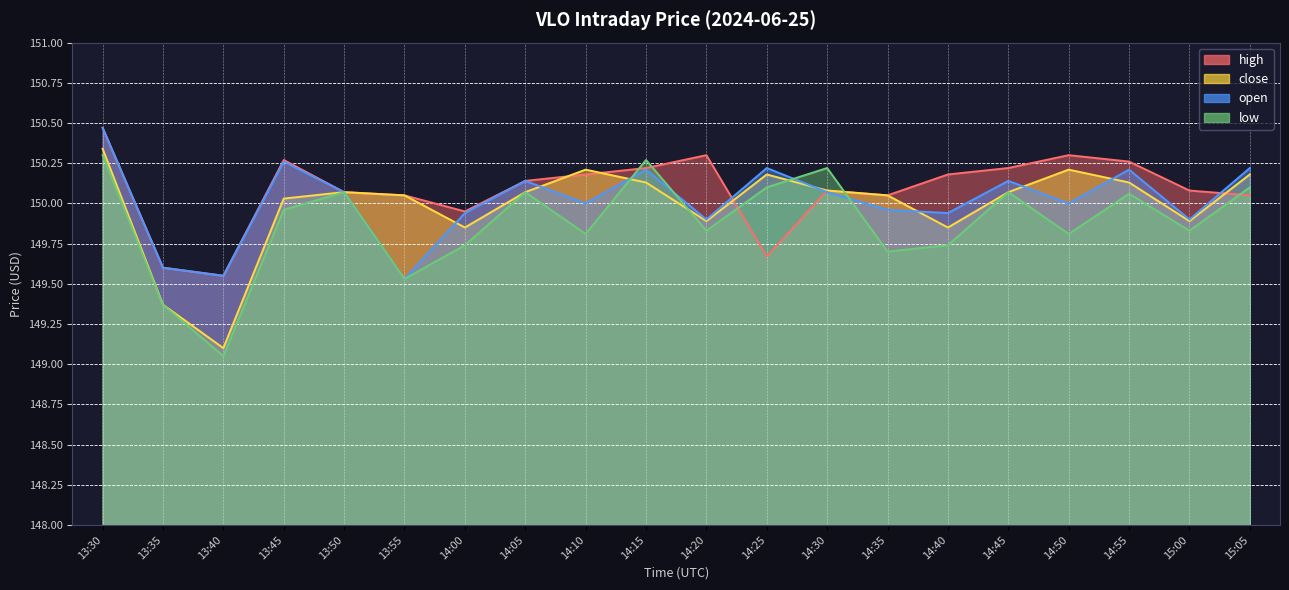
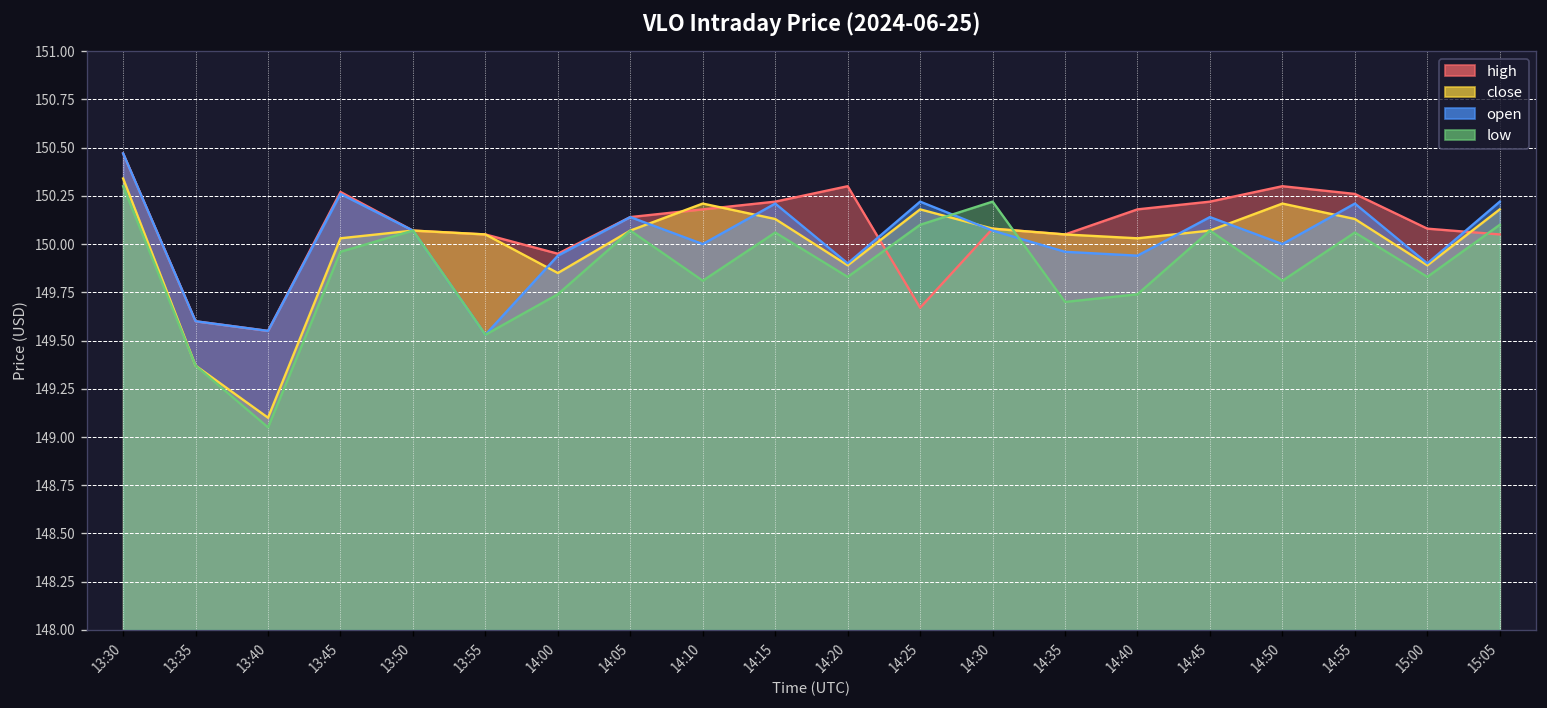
  {
    "high": {
      "14:10": 150.18,
      "14:20": 150.30,
      "14:25": 149.67,
      "14:40": 150.18,
      "14:45": 150.22,
      "14:50": 150.30,
      "14:55": 150.26,
      "15:00": 150.08,
      "15:05": 150.05
    },
    "close": {
      "13:30": 150.34,
      "13:40": 149.10,
      "13:45": 150.03,
      "14:00": 149.85,
      "14:10": 150.21,
      "14:15": 150.13,
      "14:25": 150.18,
-     "14:40": 149.85,
+     "14:40": 150.03,
      "14:50": 150.21,
      "14:55": 150.13,
      "15:05": 150.18
    },
    "open": {
      "14:10": 150.00,
      "14:25": 150.22,
      "14:35": 149.96,
      "14:40": 149.94,
      "14:45": 150.14,
      "14:50": 150.00,
      "14:55": 150.21,
      "15:05": 150.22
    },
    "low": {
      "13:30": 150.30,
      "13:40": 149.05,
      "13:45": 149.96,
      "14:00": 149.74,
      "14:10": 149.81,
-     "14:15": 150.27,
+     "14:15": 150.06,
      "14:20": 149.83,
      "14:25": 150.10,
      "14:30": 150.22,
      "14:35": 149.70,
      "14:40": 149.74,
      "14:50": 149.81,
      "14:55": 150.06,
      "15:00": 149.83,
      "15:05": 150.10
    }
  }
